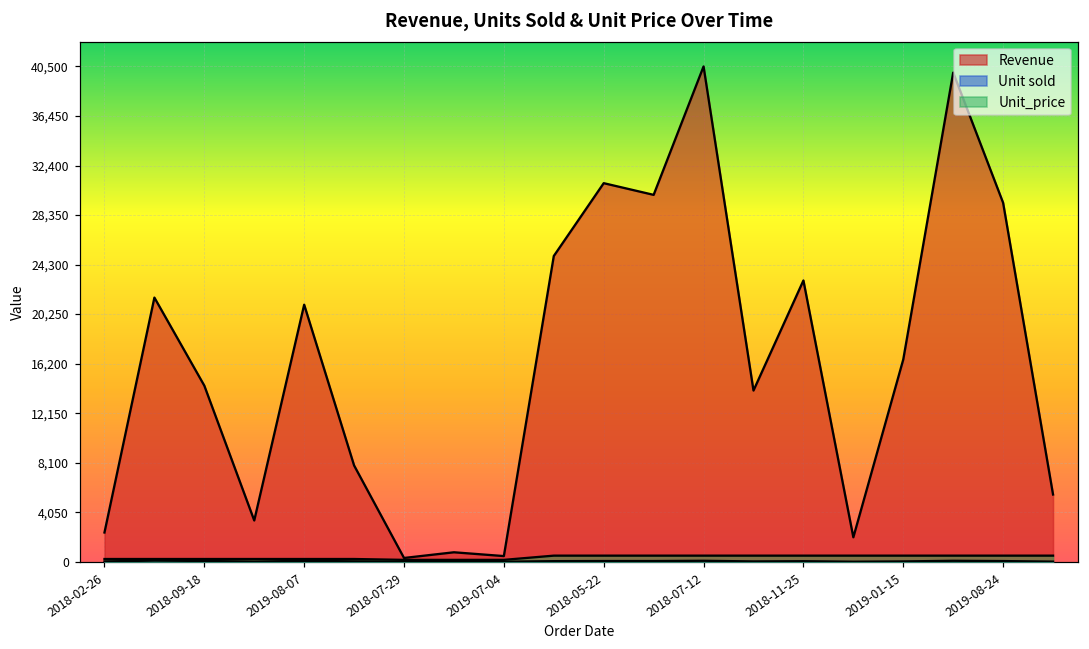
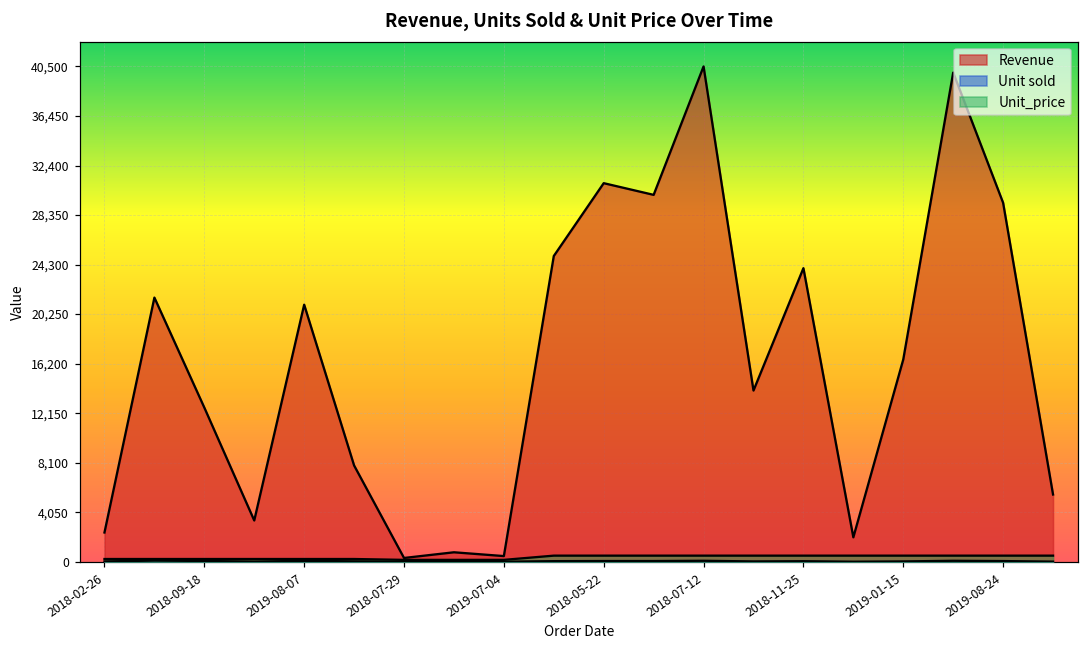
  {
    "Revenue": {
      "2018-02-26": "2,400",
-     "2018-09-18": "14,400",
+     "2018-09-18": "12,600",
      "2019-08-07": "21,000",
      "2019-07-04": "500",
      "2018-05-22": "31,000",
      "2018-07-12": "40,500",
-     "2018-11-25": "23,000",
+     "2018-11-25": "24,000",
      "2019-01-15": "16,500",
      "2019-08-24": "29,400"
    },
    "Unit sold": {
      "2018-05-22": "100",
      "2018-07-12": "100",
      "2018-11-25": "0",
      "2019-01-15": "0",
      "2019-08-24": "100"
    },
    "Unit_price": {
      "2018-05-22": "500",
      "2018-07-12": "500",
      "2018-11-25": "500",
      "2019-01-15": "500",
      "2019-08-24": "500"
    }
  }
